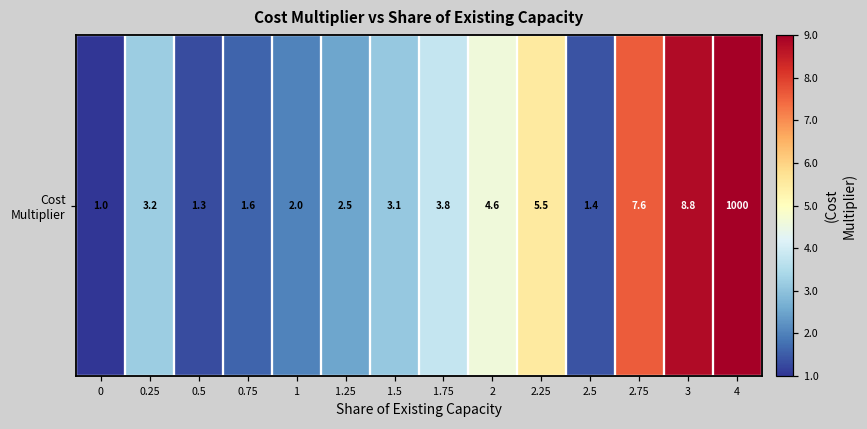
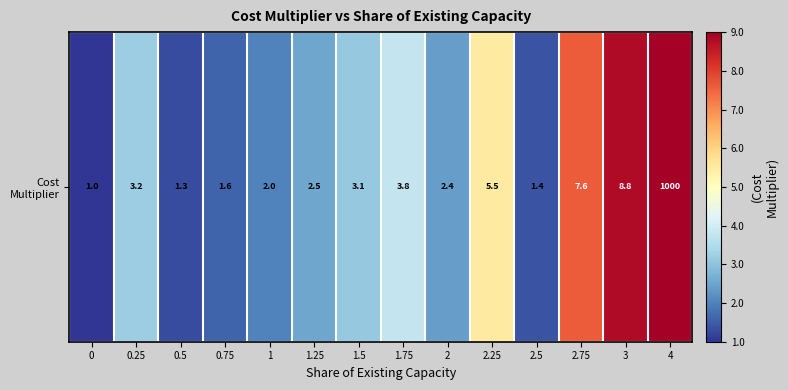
  {
    "Cost Multiplier": {
      "0": 1.0,
      "0.25": 3.2,
      "0.5": 1.3,
      "0.75": 1.6,
      "1": 2.0,
      "1.25": 2.5,
      "1.5": 3.1,
      "1.75": 3.8,
-     "2": 4.6,
+     "2": 2.4,
      "2.25": 5.5,
      "2.5": 1.4,
      "2.75": 7.6,
      "3": 8.8,
      "4": 1000
    }
  }
